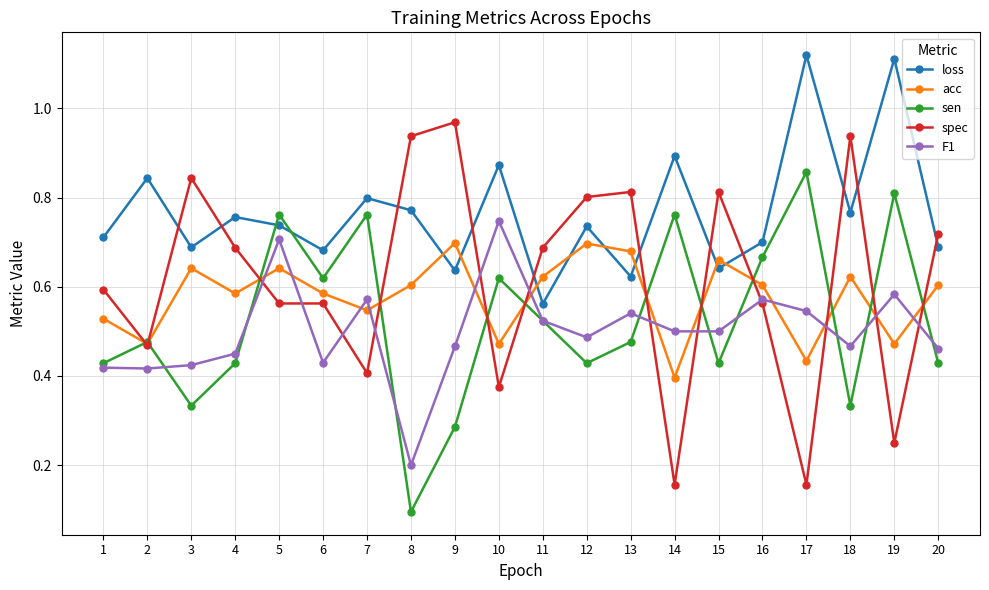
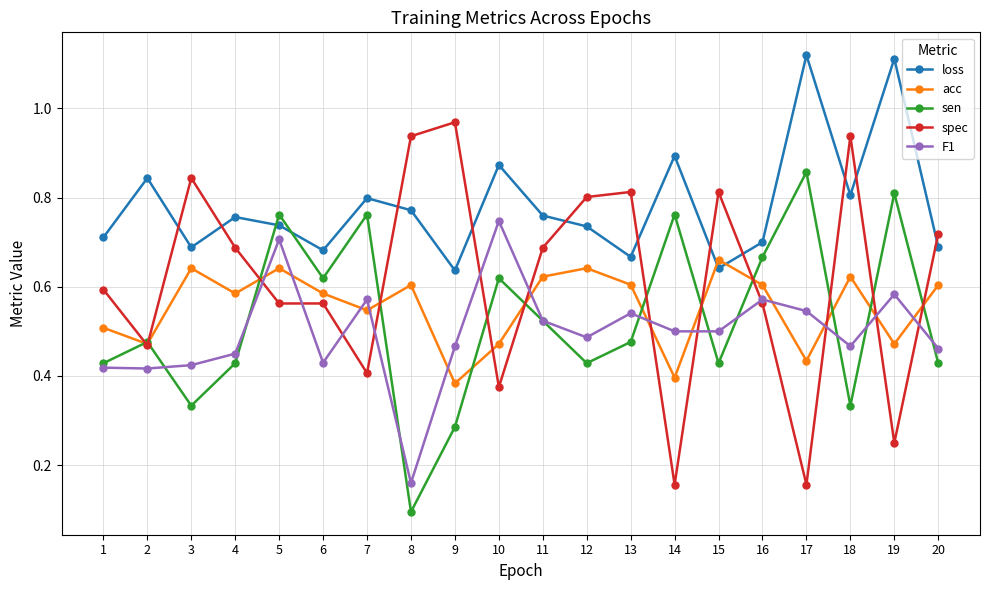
  {
    "loss": {
      "1": 0.71,
      "2": 0.84,
      "3": 0.69,
      "4": 0.76,
      "5": 0.74,
      "6": 0.68,
      "7": 0.80,
      "8": 0.77,
      "9": 0.64,
      "10": 0.87,
-     "11": 0.56,
+     "11": 0.76,
      "12": 0.74,
-     "13": 0.62,
+     "13": 0.67,
      "14": 0.89,
      "15": 0.64,
      "16": 0.70,
      "17": 1.12,
-     "18": 0.77,
+     "18": 0.81,
      "19": 1.11,
      "20": 0.69
    },
    "acc": {
-     "1": 0.53,
+     "1": 0.51,
      "3": 0.64,
      "4": 0.58,
      "5": 0.64,
      "6": 0.58,
      "7": 0.55,
      "8": 0.60,
-     "9": 0.70,
+     "9": 0.38,
      "10": 0.47,
      "11": 0.62,
-     "12": 0.70,
-     "13": 0.68,
+     "12": 0.64,
+     "13": 0.60,
      "14": 0.40,
      "15": 0.66,
      "16": 0.60,
      "17": 0.43,
      "18": 0.62,
      "19": 0.47,
      "20": 0.60
    },
    "sen": {
      "1": 0.43,
      "3": 0.33,
      "4": 0.43,
      "5": 0.76,
      "6": 0.62,
      "7": 0.76,
      "8": 0.10,
      "9": 0.29,
      "10": 0.62,
      "12": 0.43,
      "13": 0.48,
      "14": 0.76,
      "15": 0.43,
      "16": 0.67,
      "17": 0.86,
      "18": 0.33,
      "19": 0.81,
      "20": 0.43
    },
    "spec": {
      "1": 0.59,
      "3": 0.84,
      "4": 0.69,
      "5": 0.56,
      "6": 0.56,
      "7": 0.41,
      "8": 0.94,
      "9": 0.97,
      "10": 0.38,
      "11": 0.69,
      "12": 0.80,
      "13": 0.81,
      "14": 0.16,
      "15": 0.81,
      "16": 0.56,
      "17": 0.16,
      "18": 0.94,
      "19": 0.25,
      "20": 0.72
    },
    "F1": {
      "1": 0.42,
      "2": 0.42,
      "3": 0.42,
      "4": 0.45,
      "5": 0.71,
      "6": 0.43,
      "7": 0.57,
-     "8": 0.20,
+     "8": 0.16,
      "9": 0.47,
      "10": 0.75,
      "12": 0.49,
      "13": 0.54,
      "14": 0.50,
      "15": 0.50,
      "16": 0.57,
      "17": 0.55,
      "18": 0.47,
      "19": 0.58,
      "20": 0.46
    }
  }
